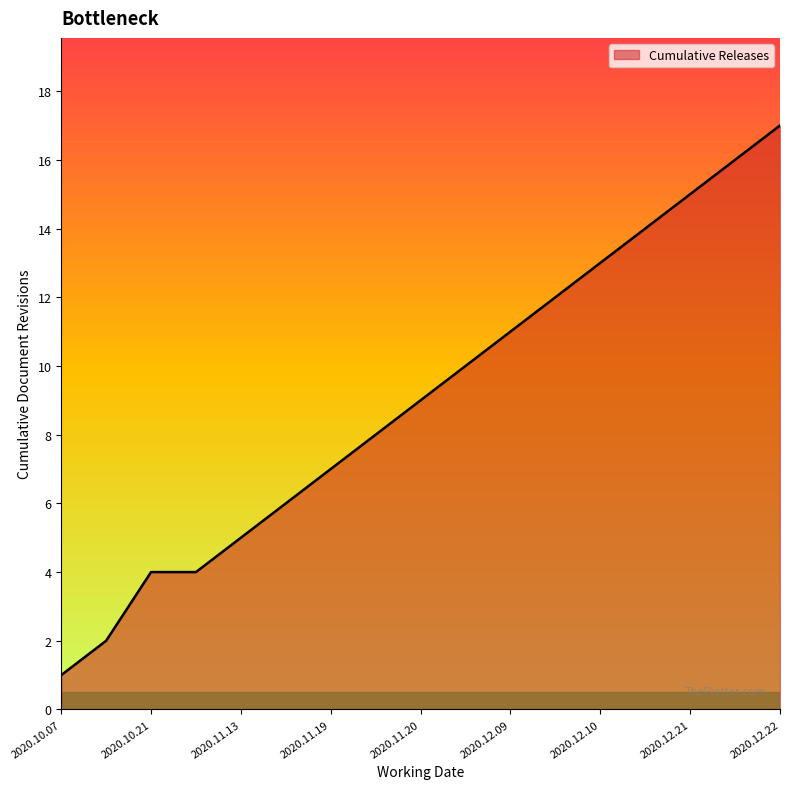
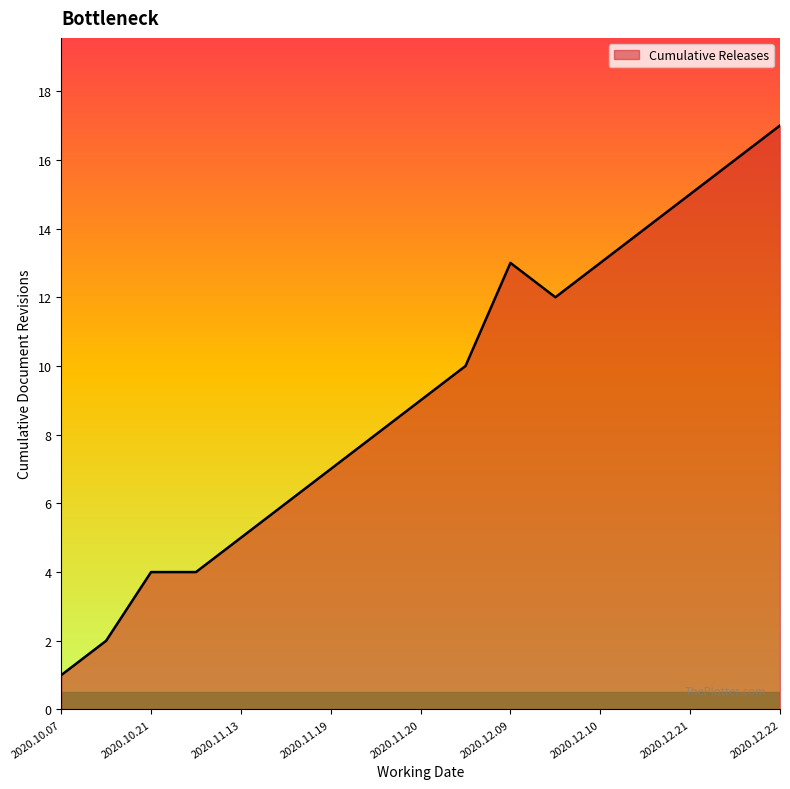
  {
    "2020.10.07": 1,
    "2020.10.21": 4,
-   "2020.12.09": 11
+   "2020.12.09": 13
  }
